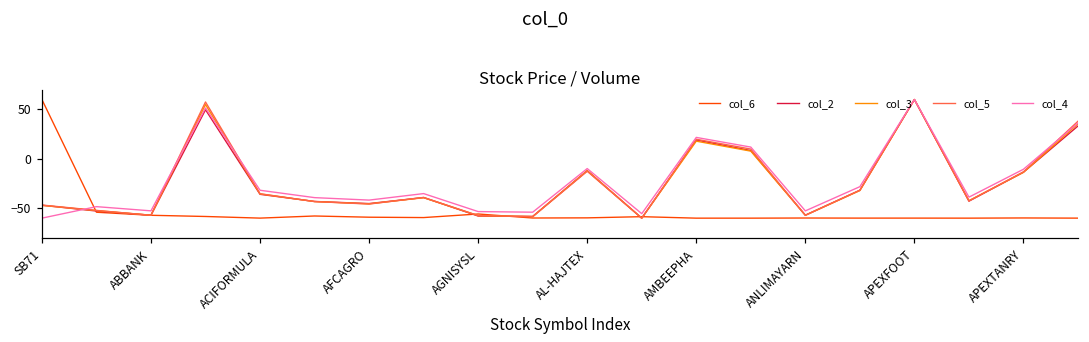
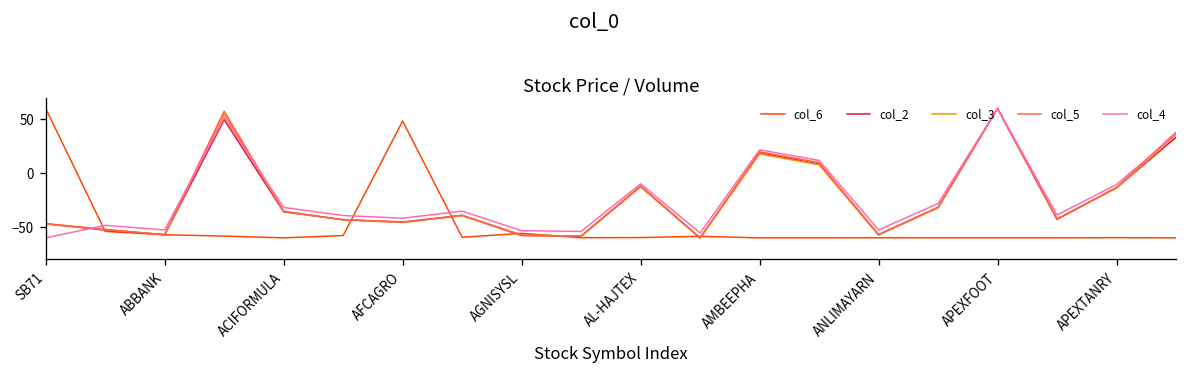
  {
    "col_6": {
      "SB71": 60,
      "ACIFORMULA": -60,
-     "AFCAGRO": -60,
+     "AFCAGRO": 50,
      "AL-HAJTEX": -60,
      "AMBEEPHA": -60,
      "APEXFOOT": -60,
      "APEXTANRY": -60
    },
    "col_4": {
      "SB71": -60,
      "ABBANK": -50,
      "ACIFORMULA": -30,
      "AFCAGRO": -40,
      "ANLIMAYARN": -50
    }
  }
